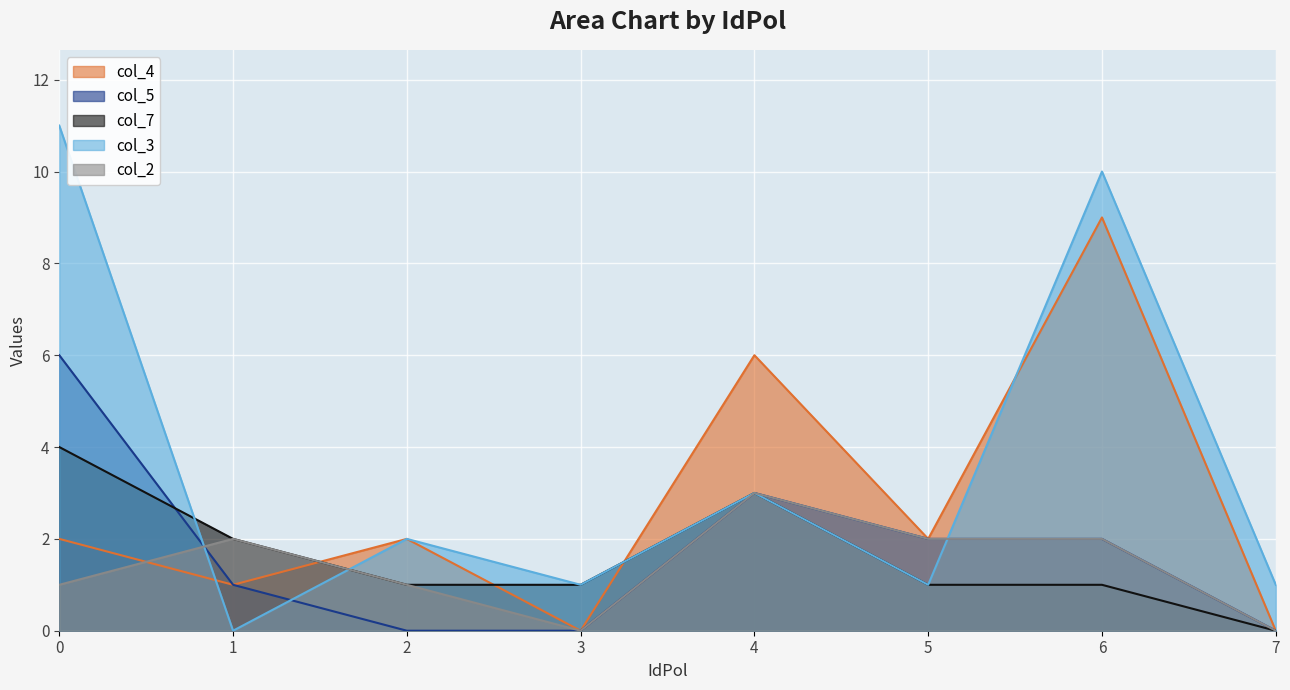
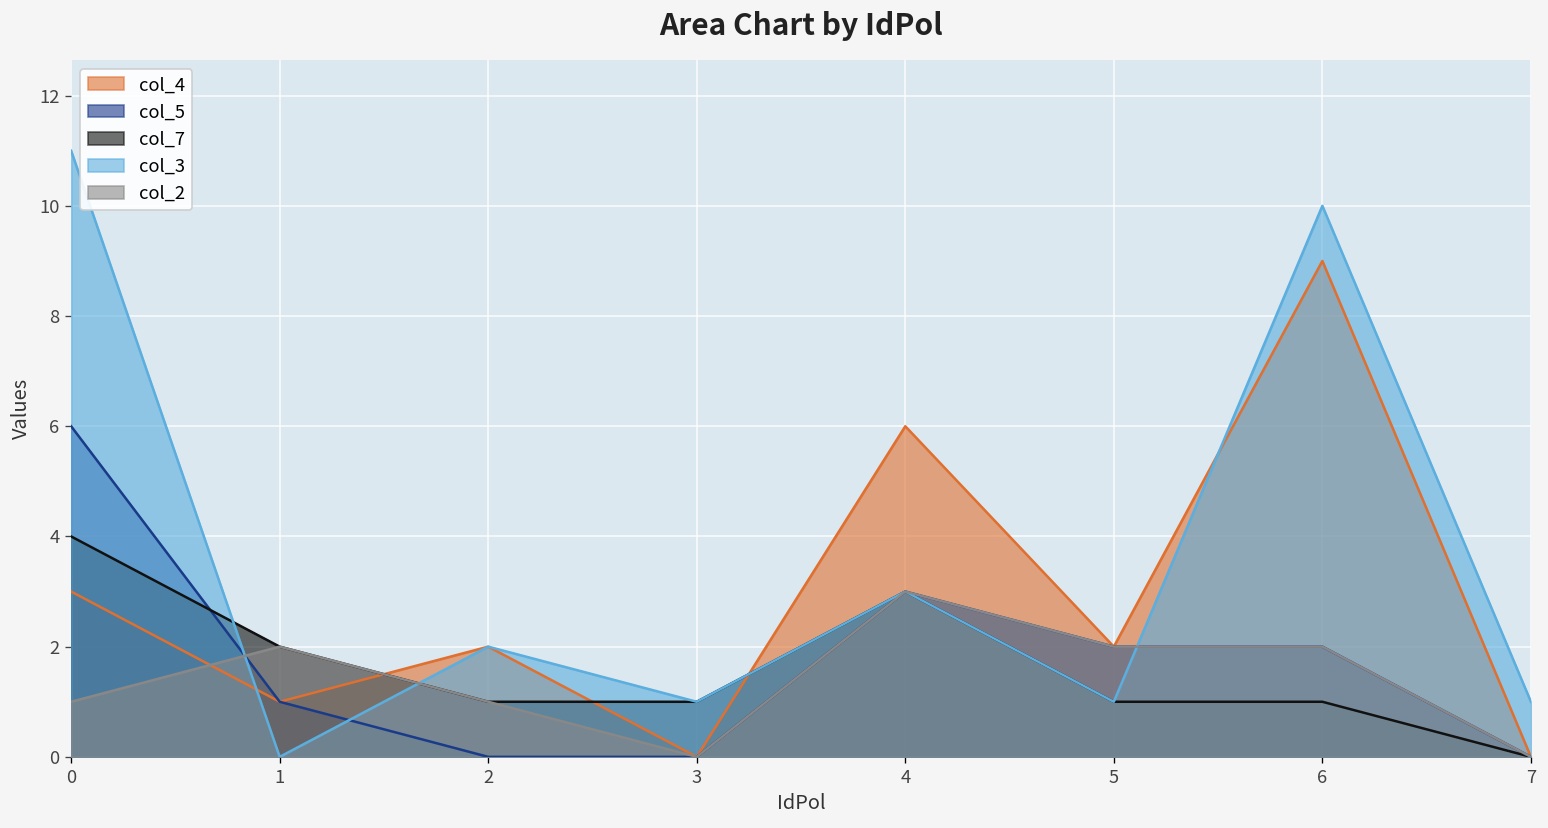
  {
    "col_4": {
-     "0": 2,
+     "0": 3,
      "4": 6,
      "6": 9
    },
    "col_5": {
      "0": 6,
      "2": 0
    },
    "col_7": {
      "0": 4,
      "6": 1
    },
    "col_3": {
      "0": 11,
      "1": 0,
      "6": 10,
      "7": 1
    },
    "col_2": {
      "0": 1
    }
  }
